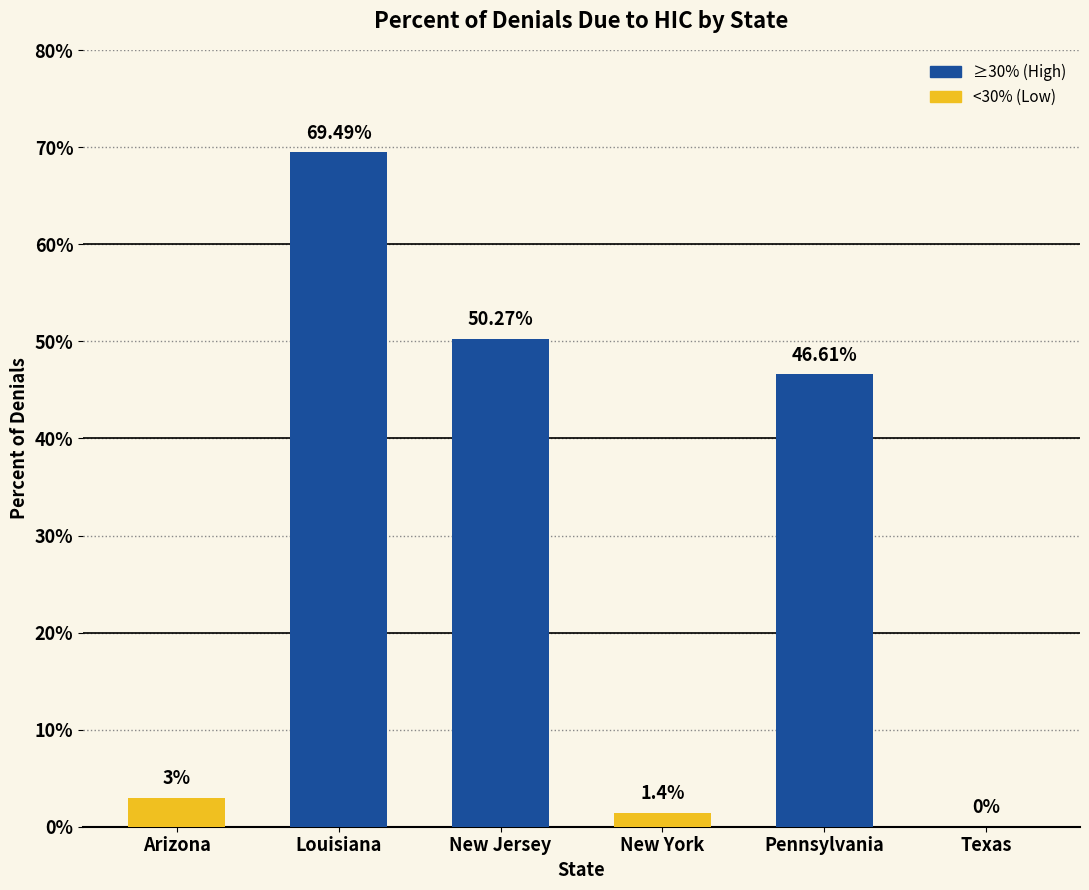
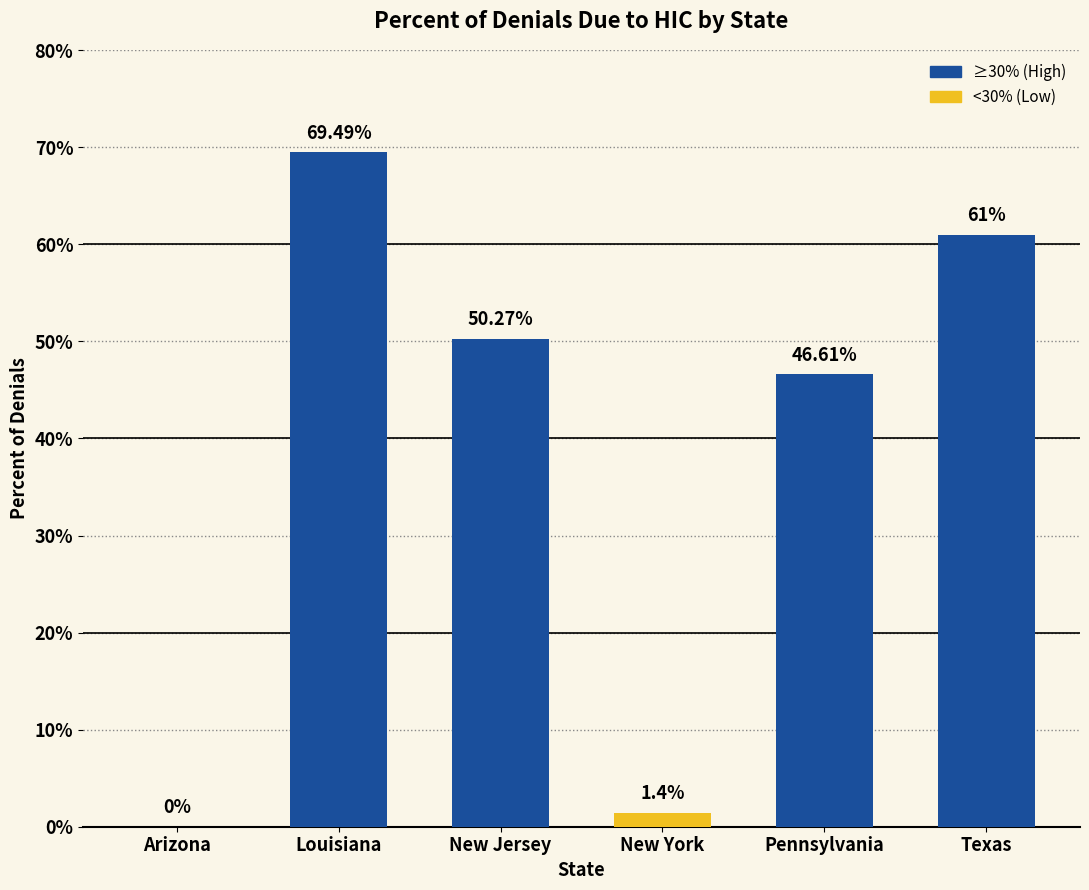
  {
-   "Arizona": "3%",
+   "Arizona": "0%",
    "Louisiana": "69.49%",
    "New Jersey": "50.27%",
    "New York": "1.4%",
    "Pennsylvania": "46.61%",
-   "Texas": "0%"
+   "Texas": "61%"
  }
